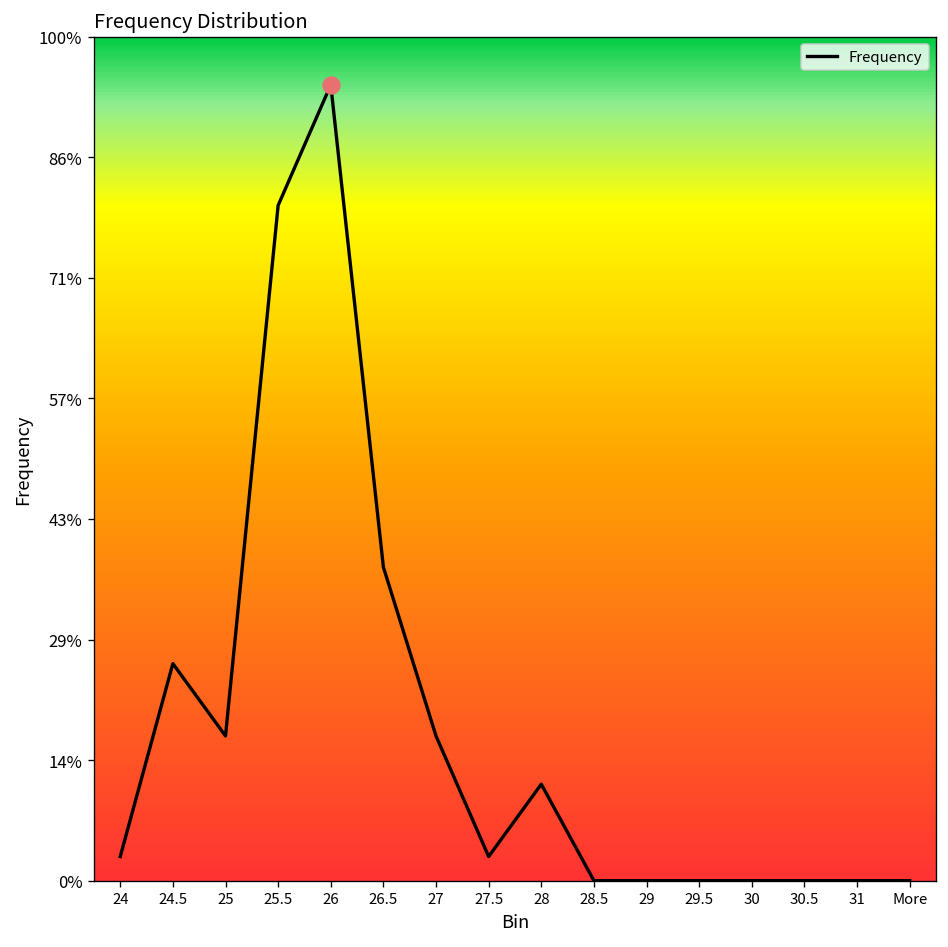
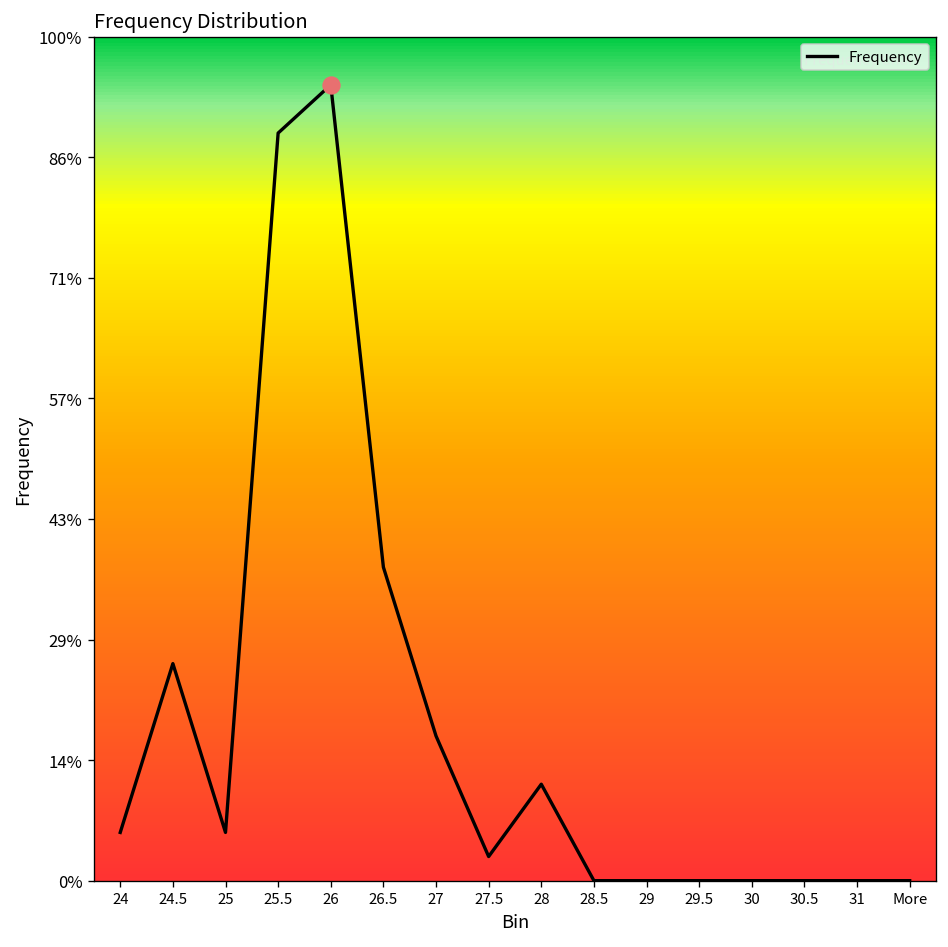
  {
    "Frequency": {
-     "24": "3%",
+     "24": "6%",
      "24.5": "26%",
-     "25": "17%",
-     "25.5": "80%",
+     "25": "6%",
+     "25.5": "89%",
      "26.5": "37%",
      "27": "17%",
      "27.5": "3%",
      "28": "11%",
      "28.5": "0%",
      "29": "0%",
      "29.5": "0%",
      "30": "0%",
      "30.5": "0%",
      "31": "0%",
      "More": "0%"
    }
  }
